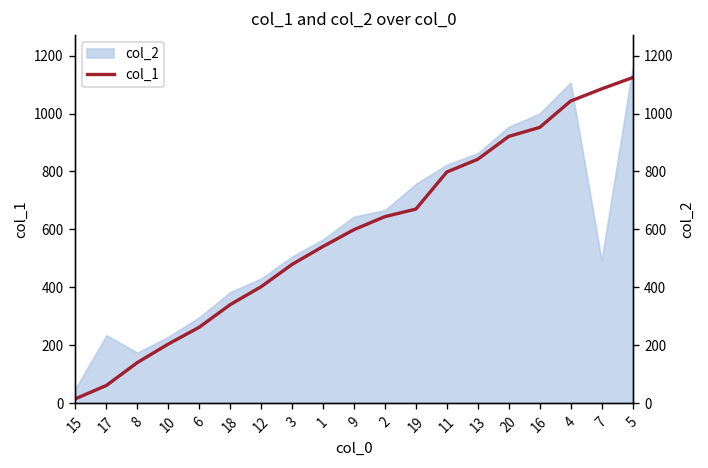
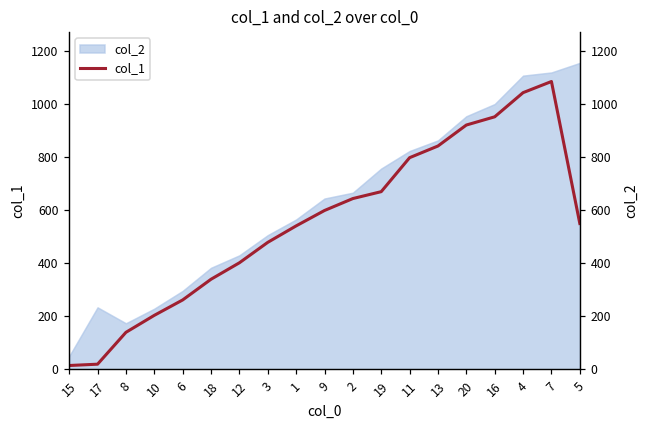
  {
    "col_1": {
      "15": 20,
-     "17": 60,
+     "17": 20,
      "8": 140,
      "10": 200,
      "6": 260,
      "18": 340,
      "12": 400,
      "3": 480,
      "1": 540,
      "9": 600,
      "2": 640,
      "19": 670,
      "11": 800,
      "13": 840,
      "20": 920,
      "16": 950,
      "4": 1040,
      "7": 1090,
-     "5": 1120
+     "5": 550
    },
    "col_2": {
      "15": 50,
      "17": 230,
      "8": 170,
      "10": 230,
      "6": 300,
      "18": 380,
      "12": 430,
      "3": 510,
      "1": 570,
      "9": 640,
      "2": 670,
      "19": 760,
      "11": 820,
      "13": 860,
      "20": 950,
      "16": 1000,
      "4": 1110,
-     "7": 490,
+     "7": 1120,
      "5": 1160
    }
  }
